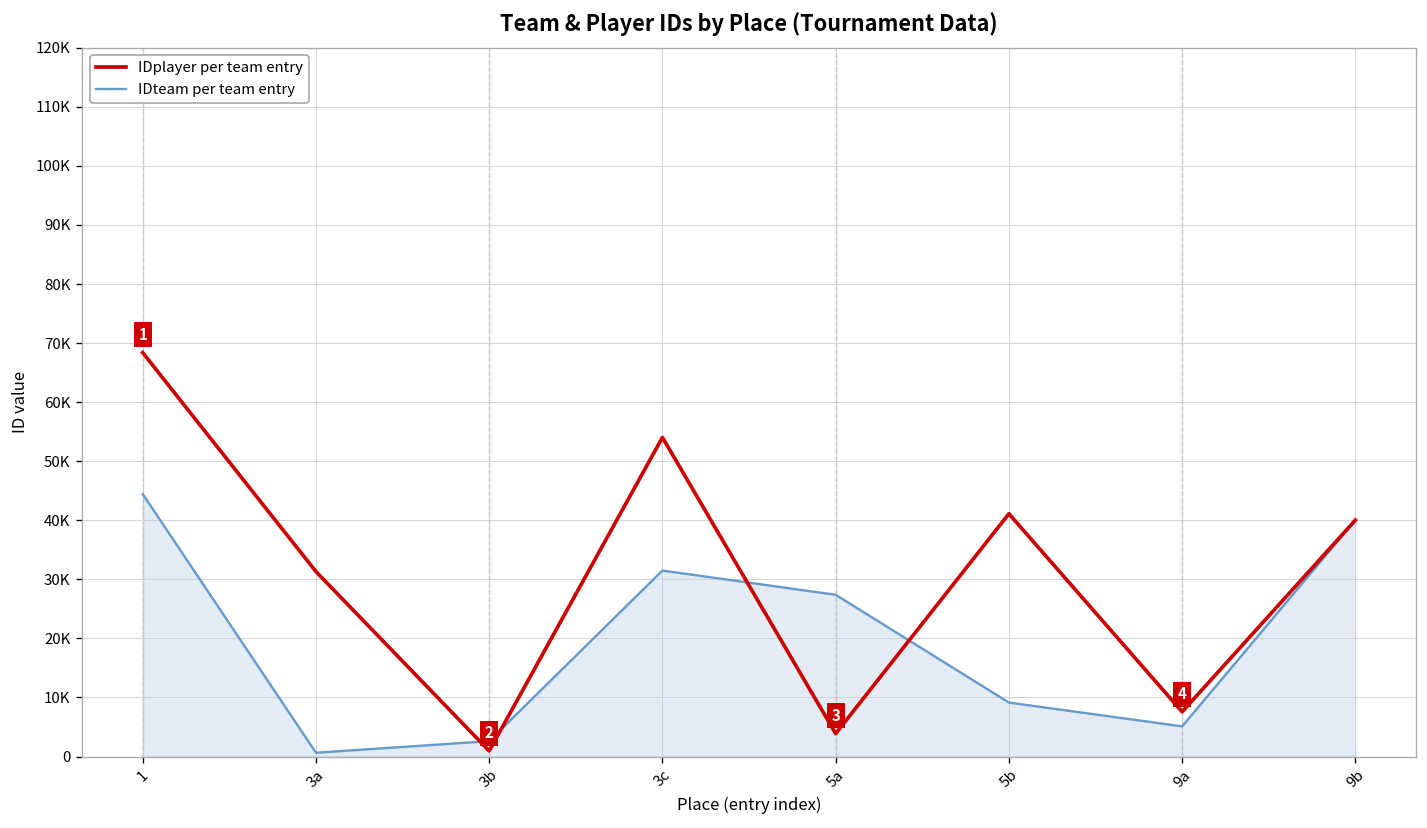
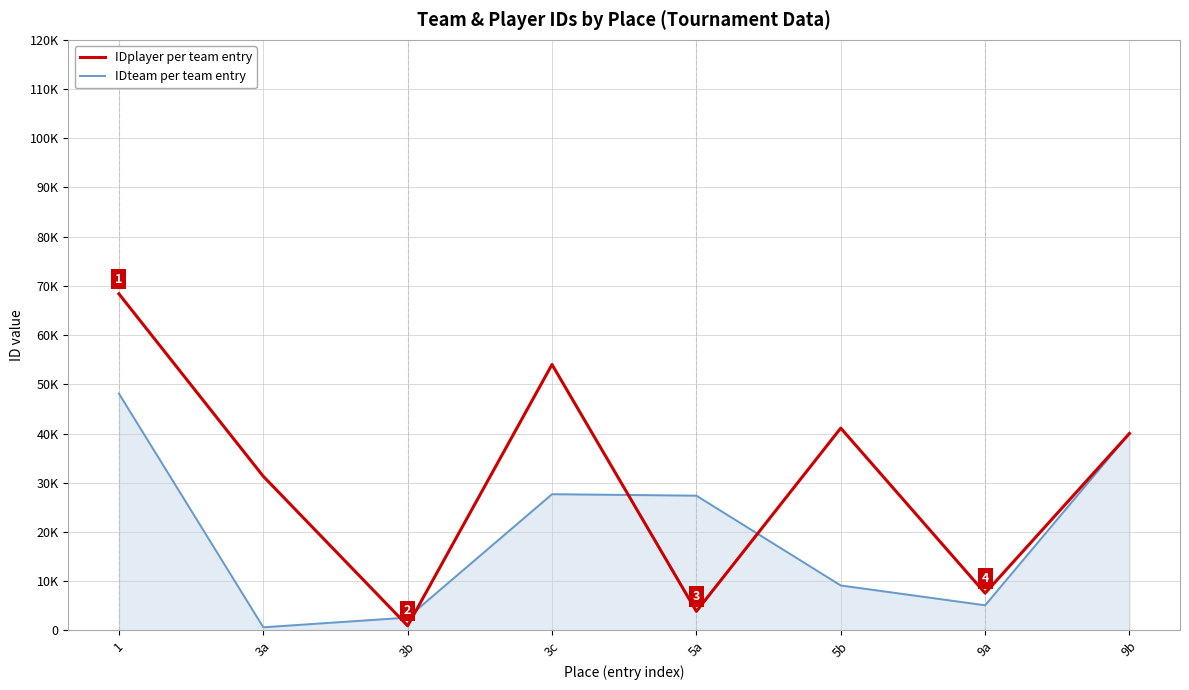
  {
    "IDplayer per team entry": {
      "3a": 31000,
      "3b": 1000,
      "3c": 54000,
      "5b": 41000
    },
    "IDteam per team entry": {
-     "1": 44000,
+     "1": 48000,
      "3a": 1000,
-     "3c": 31000,
+     "3c": 28000,
      "5a": 27000,
      "5b": 9000,
      "9a": 5000
    }
  }
